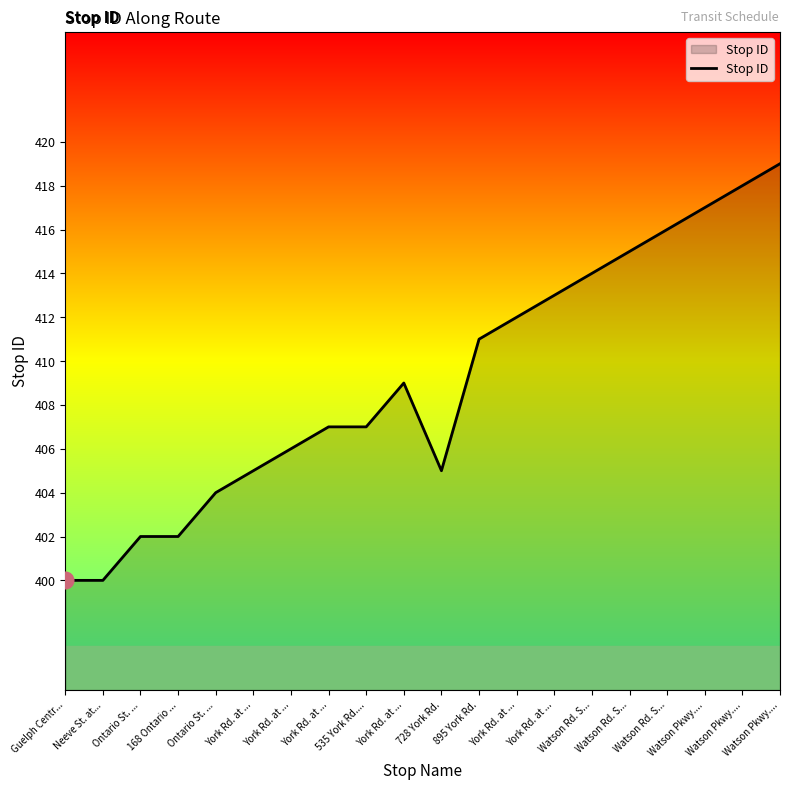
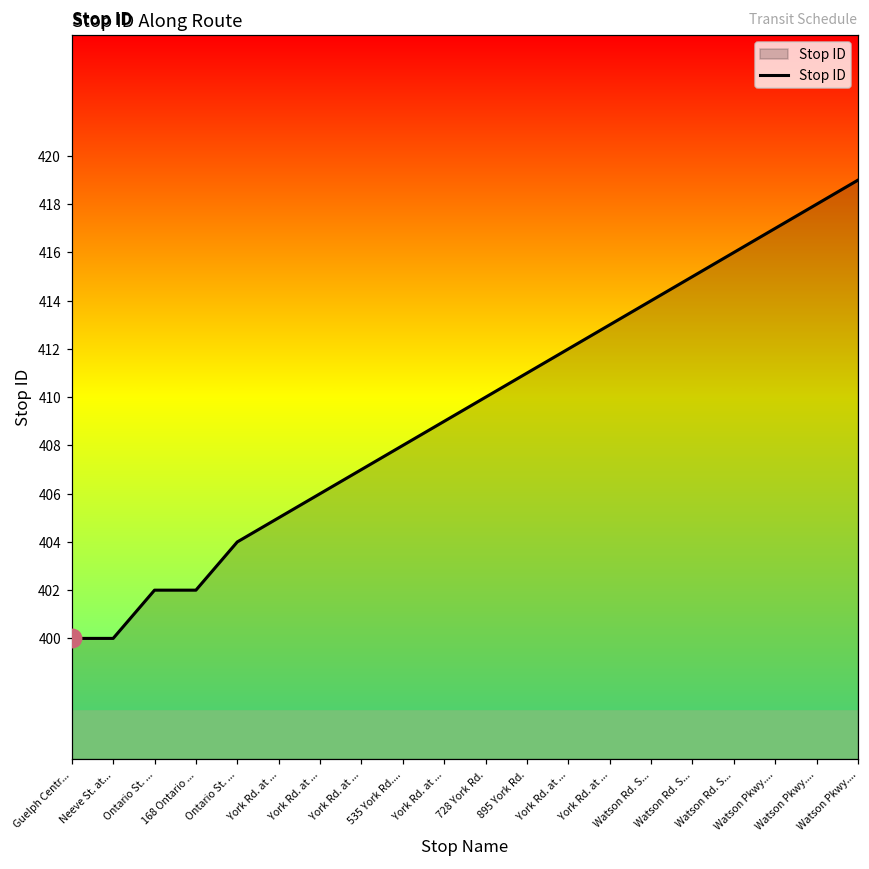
  {
    "Stop ID": {
      "Neeve St. at...": 400,
      "168 Ontario ...": 402,
-     "535 York Rd....": 407,
-     "728 York Rd.": 405,
+     "535 York Rd....": 408,
+     "728 York Rd.": 410,
      "895 York Rd.": 411
    }
  }
